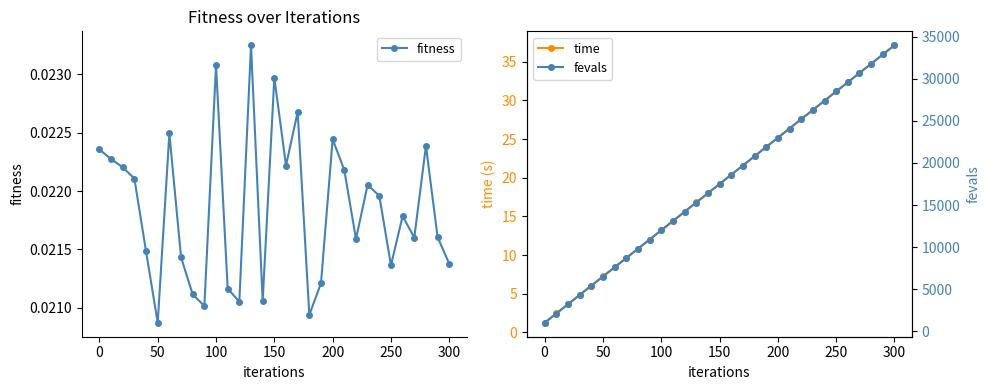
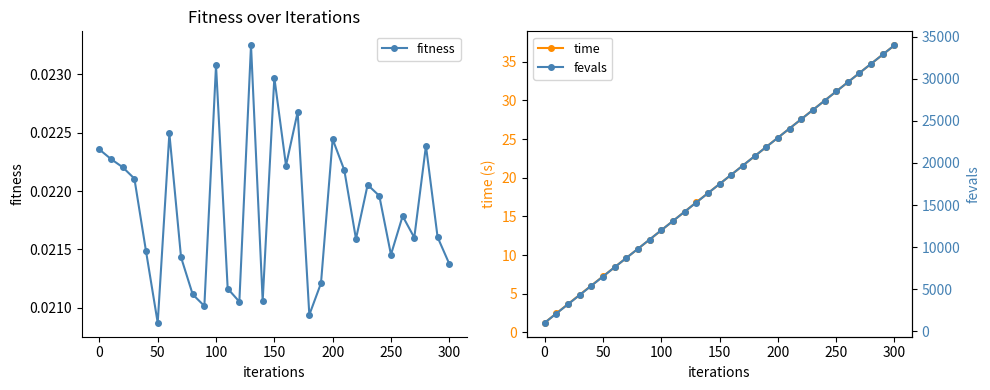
  {
    "Fitness over Iterations": {
      "0": 0.02236,
      "50": 0.02087,
      "100": 0.02308,
      "150": 0.02297,
      "200": 0.02244,
-     "250": 0.02136,
+     "250": 0.02145,
      "300": 0.02138
    }
  }
